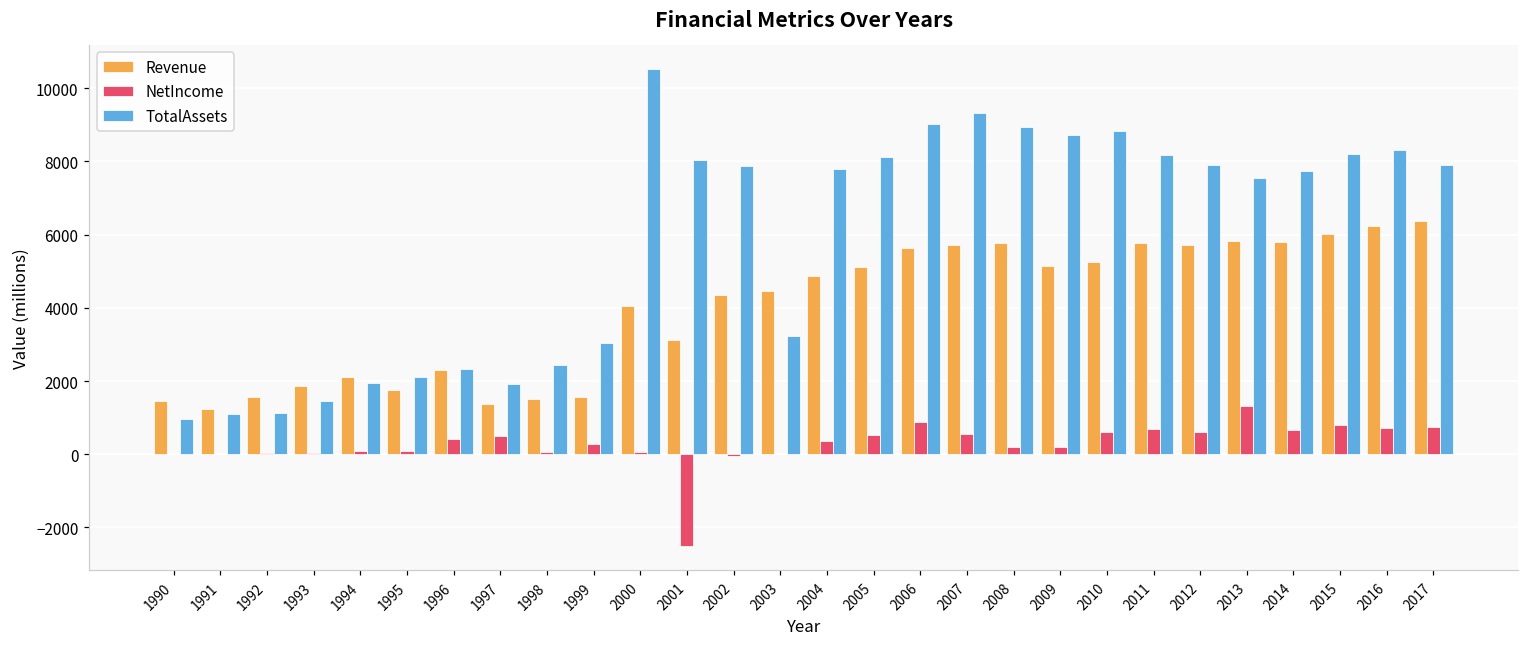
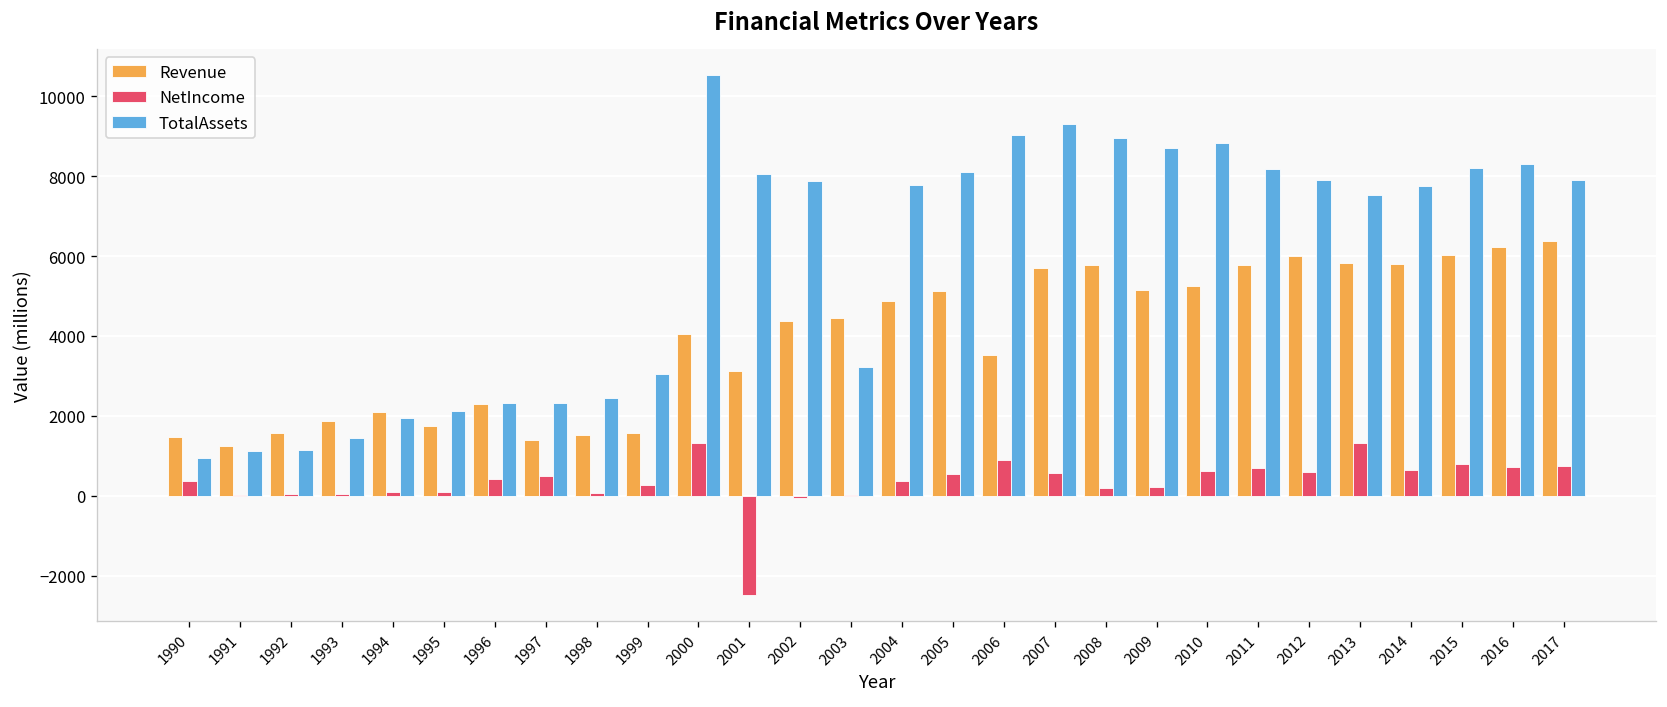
  {
    "Revenue": {
      "1990": 1500,
      "1991": 1200,
      "1992": 1600,
      "1993": 1900,
      "1994": 2100,
      "1995": 1800,
      "1996": 2300,
      "1997": 1400,
      "1998": 1500,
      "1999": 1600,
      "2000": 4000,
      "2001": 3100,
      "2002": 4400,
      "2003": 4500,
      "2004": 4900,
      "2005": 5100,
-     "2006": 5600,
+     "2006": 3500,
      "2007": 5700,
      "2008": 5800,
      "2009": 5200,
      "2010": 5300,
      "2011": 5800,
-     "2012": 5700,
+     "2012": 6000,
      "2013": 5800,
      "2014": 5800,
      "2015": 6000,
      "2016": 6200,
      "2017": 6400
    },
    "NetIncome": {
-     "1990": 0,
+     "1990": 400,
      "1994": 100,
      "1995": 100,
      "1996": 400,
      "1997": 500,
      "1999": 300,
-     "2000": 100,
+     "2000": 1300,
      "2001": -2500,
      "2004": 400,
      "2005": 500,
      "2006": 900,
      "2007": 600,
      "2008": 200,
      "2009": 200,
      "2010": 600,
      "2011": 700,
      "2012": 600,
      "2013": 1300,
      "2014": 700,
      "2015": 800,
      "2016": 700,
      "2017": 700
    },
    "TotalAssets": {
      "1990": 1000,
      "1991": 1100,
      "1992": 1100,
      "1993": 1400,
      "1994": 2000,
      "1995": 2100,
      "1996": 2300,
-     "1997": 1900,
+     "1997": 2300,
      "1998": 2500,
      "1999": 3000,
      "2000": 10500,
      "2001": 8100,
      "2002": 7900,
      "2003": 3200,
      "2004": 7800,
      "2005": 8100,
      "2006": 9000,
      "2007": 9300,
      "2008": 8900,
      "2009": 8700,
      "2010": 8800,
      "2011": 8200,
      "2012": 7900,
      "2013": 7500,
      "2014": 7800,
      "2015": 8200,
      "2016": 8300,
      "2017": 7900
    }
  }
